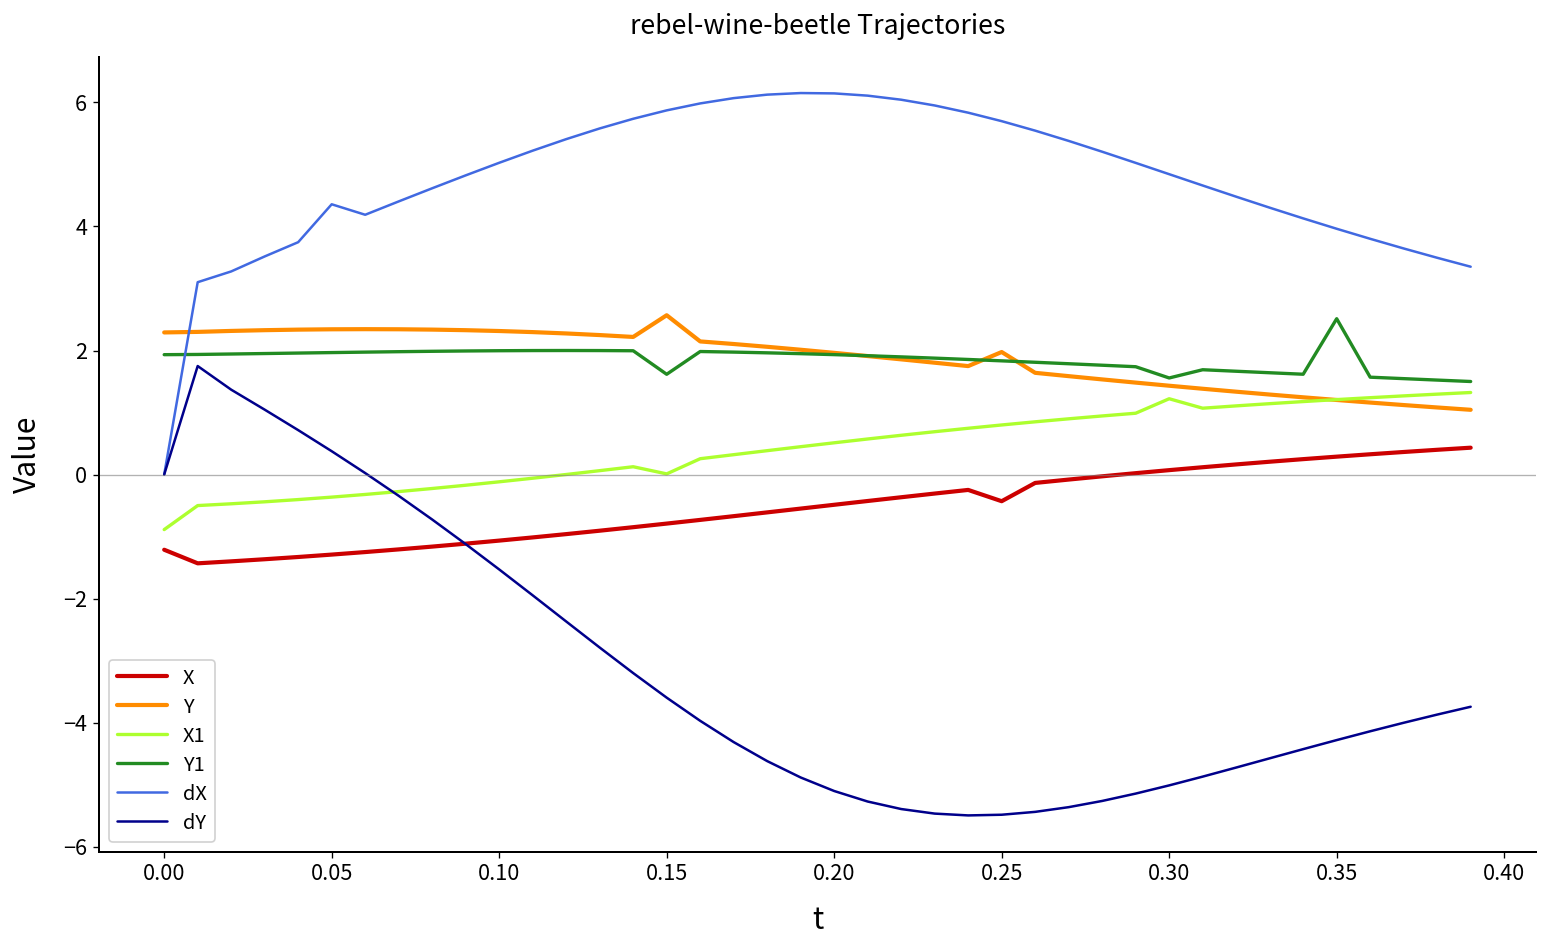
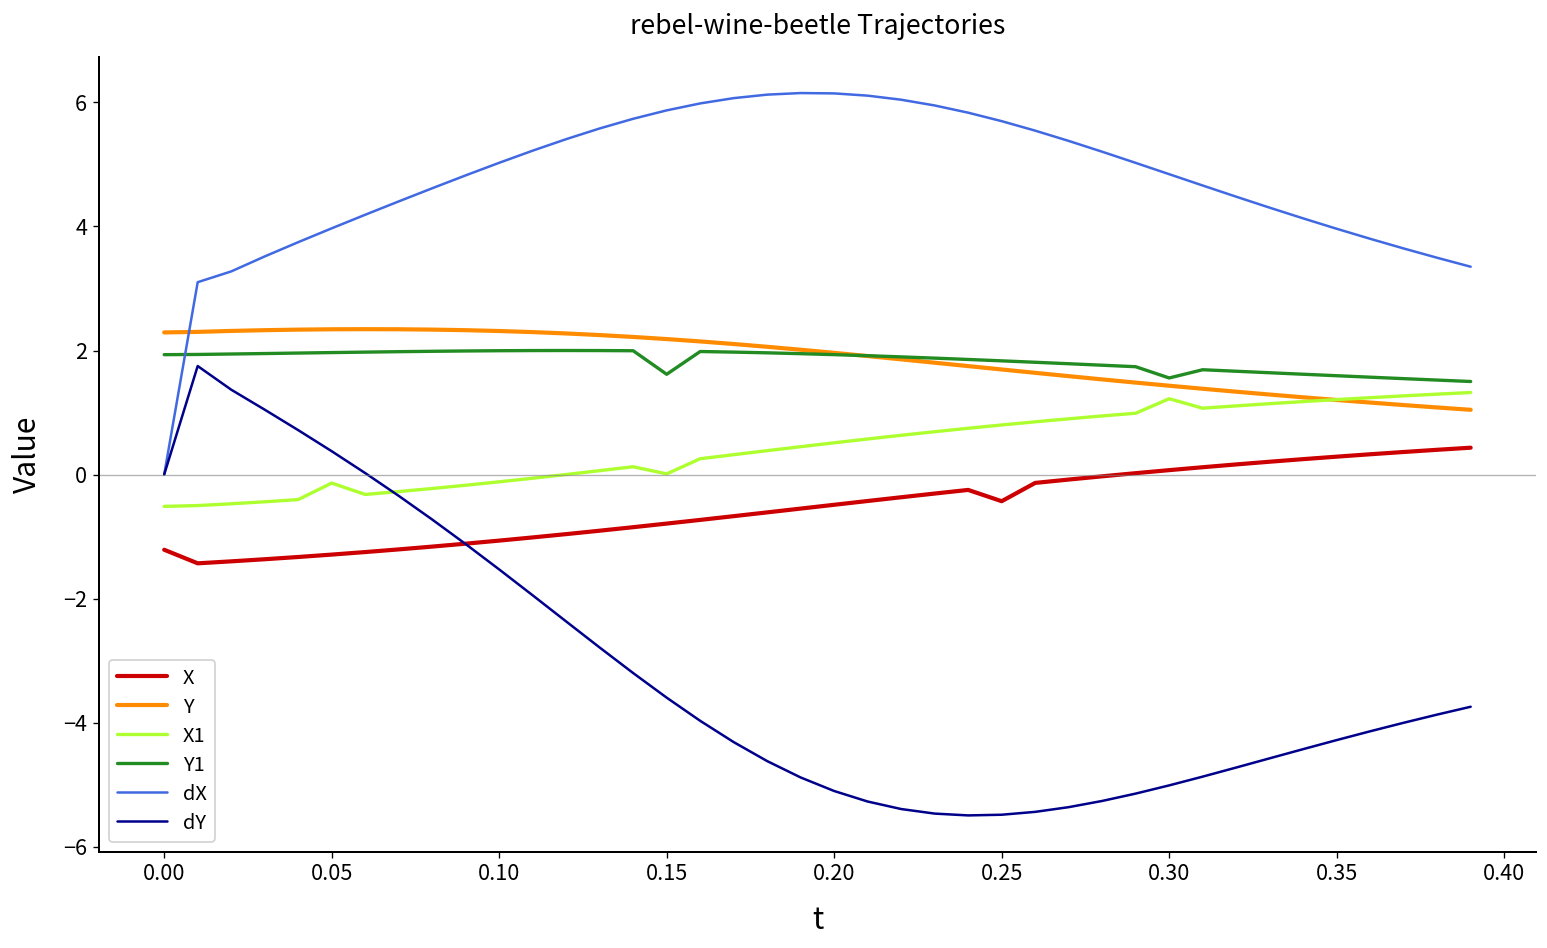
  {
    "X": {
      "0.00": -1.2,
      "0.05": -1.3,
      "0.10": -1.1,
      "0.15": -0.8,
      "0.20": -0.5,
      "0.25": -0.4,
      "0.30": 0.1,
      "0.35": 0.3
    },
    "Y": {
      "0.00": 2.3,
      "0.05": 2.3,
      "0.10": 2.3,
-     "0.15": 2.6,
-     "0.25": 2.0,
+     "0.15": 2.2,
+     "0.25": 1.7,
      "0.30": 1.4
    },
    "X1": {
-     "0.00": -0.9,
-     "0.05": -0.4,
+     "0.00": -0.5,
+     "0.05": -0.1,
      "0.10": -0.1,
      "0.15": 0.0,
      "0.20": 0.5,
      "0.25": 0.8,
      "0.30": 1.2
    },
    "Y1": {
      "0.00": 1.9,
      "0.05": 2.0,
      "0.10": 2.0,
      "0.15": 1.6,
      "0.25": 1.8,
      "0.30": 1.6,
-     "0.35": 2.5
+     "0.35": 1.6
    },
    "dX": {
-     "0.05": 4.4,
+     "0.05": 4.0,
      "0.10": 5.0,
      "0.15": 5.9,
      "0.20": 6.1,
      "0.25": 5.7,
      "0.30": 4.8,
      "0.35": 4.0
    },
    "dY": {
      "0.05": 0.4,
      "0.10": -1.5,
      "0.15": -3.6,
      "0.20": -5.1,
      "0.25": -5.5,
      "0.30": -5.0,
      "0.35": -4.3
    }
  }
